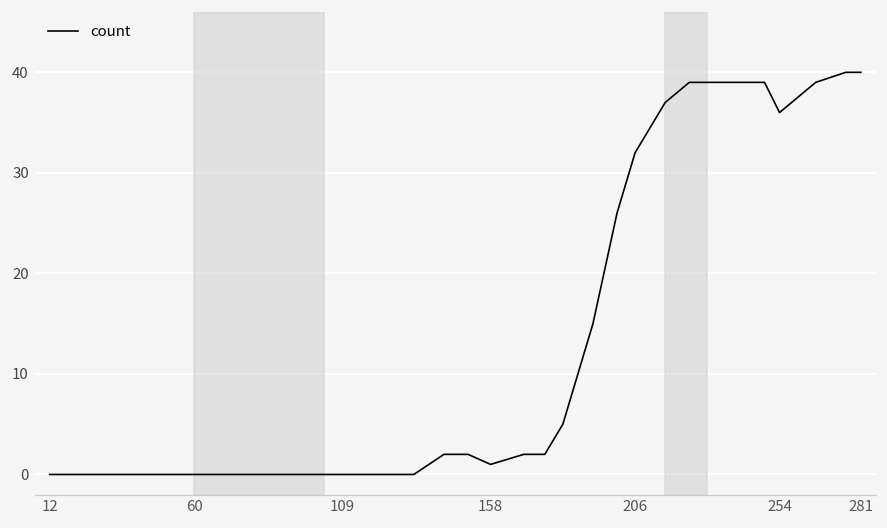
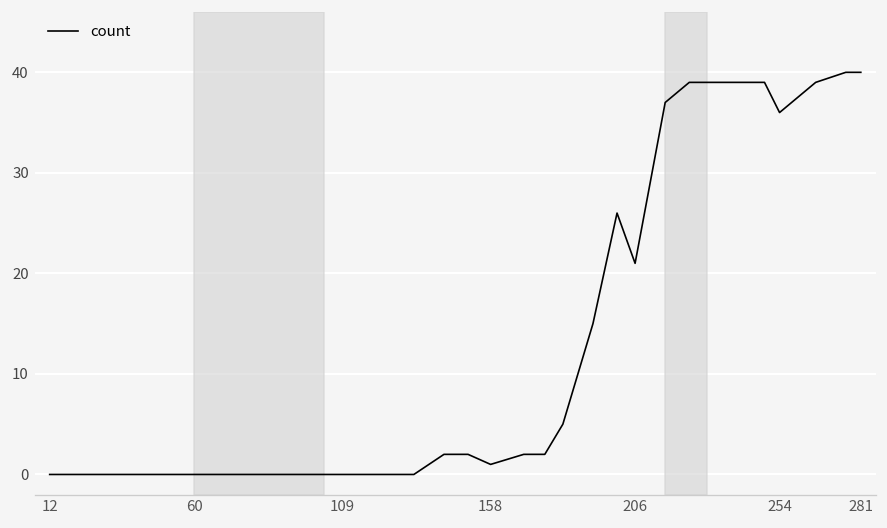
  {
    "12": 0,
    "60": 0,
    "109": 0,
    "158": 1,
-   "206": 32,
+   "206": 21,
    "254": 36,
    "281": 40
  }
